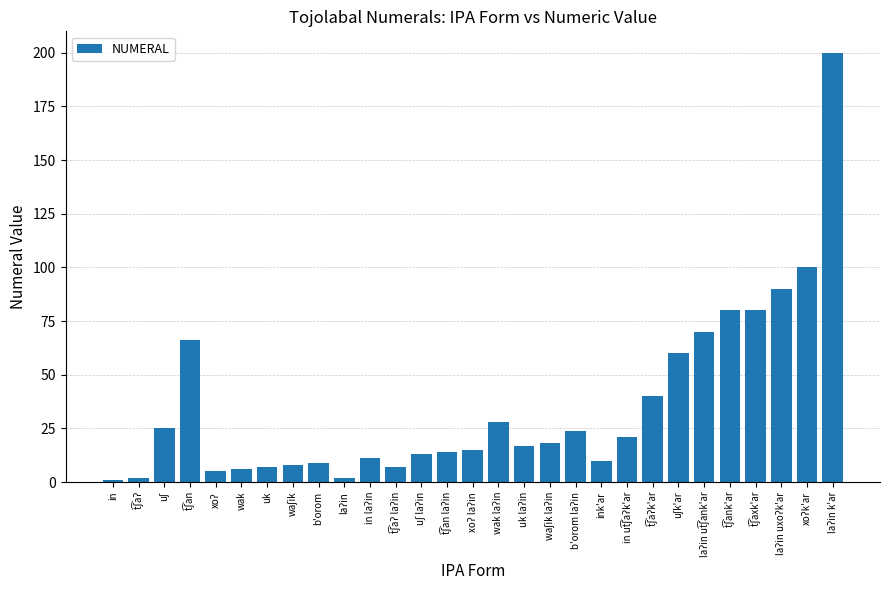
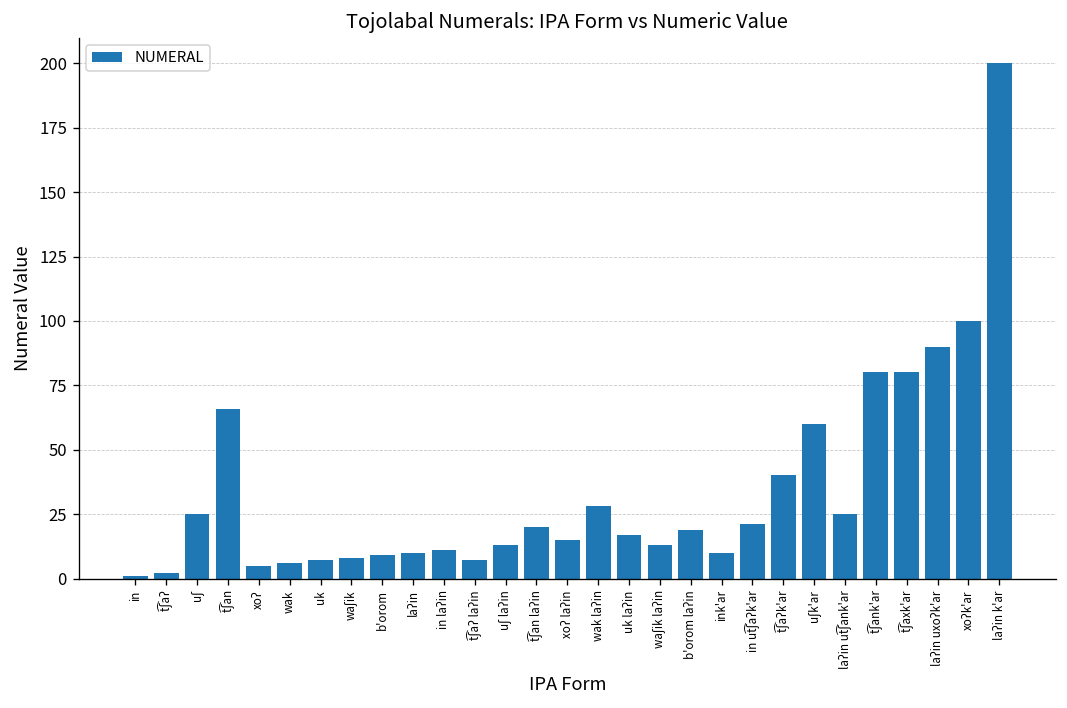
  {
    "t͡ʃaʔ": 2,
    "uʃ": 25,
    "t͡ʃan": 66,
    "xoʔ": 5,
    "wak": 6,
    "uk": 7,
    "waʃik": 8,
    "b'orom": 9,
-   "laʔin": 2,
+   "laʔin": 10,
    "in laʔin": 11,
    "t͡ʃaʔ laʔin": 7,
    "uʃ laʔin": 13,
-   "t͡ʃan laʔin": 14,
+   "t͡ʃan laʔin": 20,
    "xoʔ laʔin": 15,
    "wak laʔin": 28,
    "uk laʔin": 17,
-   "waʃik laʔin": 18,
-   "b'orom laʔin": 24,
+   "waʃik laʔin": 13,
+   "b'orom laʔin": 19,
    "ink'ar": 10,
    "in ut͡ʃaʔk'ar": 21,
    "t͡ʃaʔk'ar": 40,
    "uʃk'ar": 60,
-   "laʔin ut͡ʃank'ar": 70,
+   "laʔin ut͡ʃank'ar": 25,
    "t͡ʃank'ar": 80,
    "t͡ʃaxk'ar": 80,
    "laʔin uxoʔk'ar": 90,
    "xoʔk'ar": 100,
    "laʔin k'ar": 200
  }
